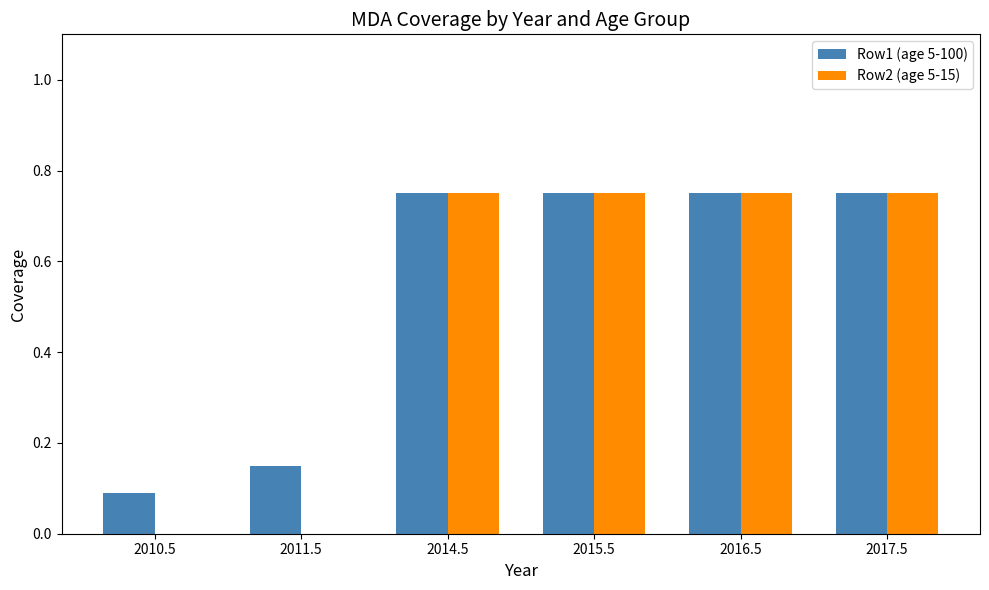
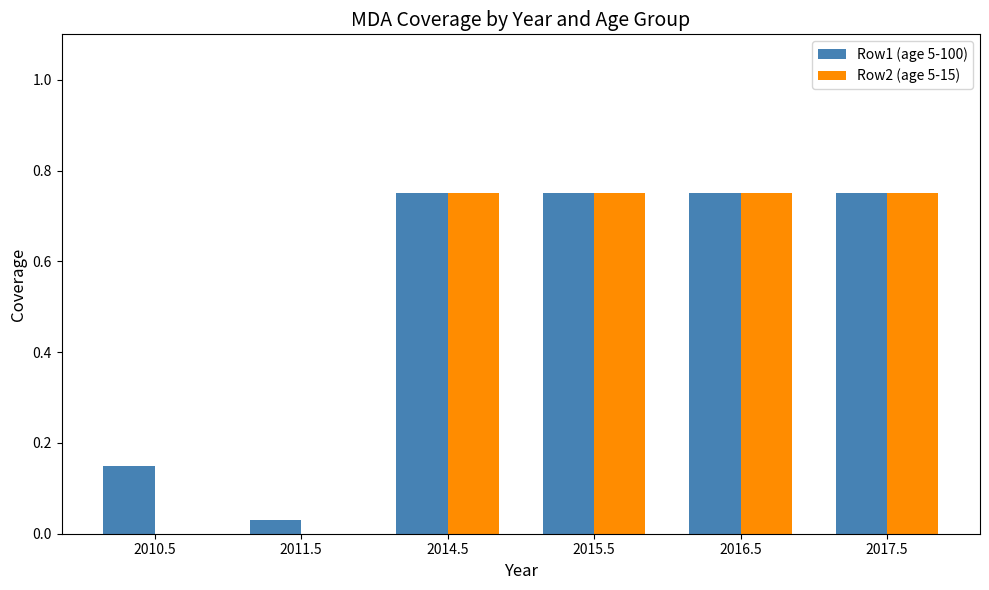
  {
    "Row1 (age 5-100)": {
-     "2010.5": 0.09,
-     "2011.5": 0.15,
+     "2010.5": 0.15,
+     "2011.5": 0.03,
      "2014.5": 0.75,
      "2015.5": 0.75,
      "2016.5": 0.75,
      "2017.5": 0.75
    },
    "Row2 (age 5-15)": {
      "2010.5": 0.00,
      "2011.5": 0.00,
      "2014.5": 0.75,
      "2015.5": 0.75,
      "2016.5": 0.75,
      "2017.5": 0.75
    }
  }
